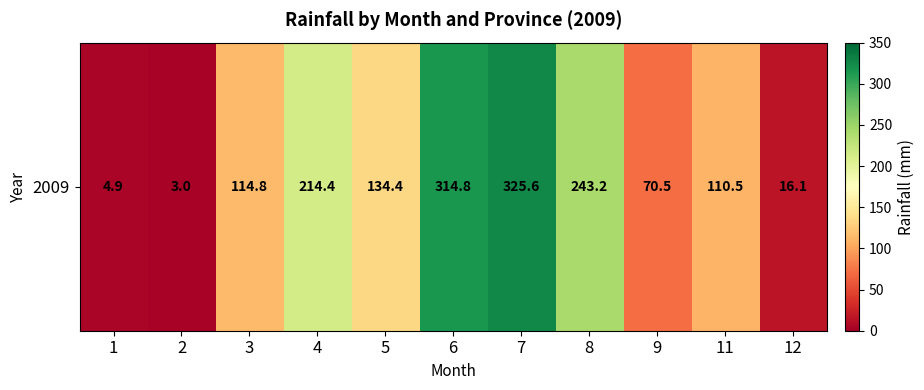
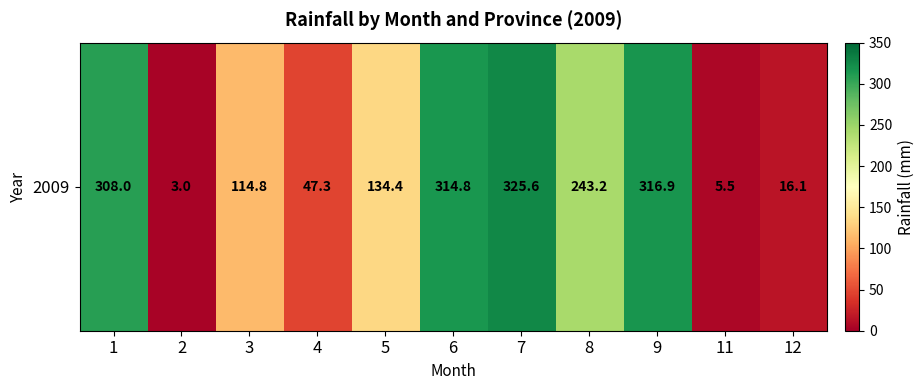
  {
    "2009": {
-     "1": 4.9,
+     "1": 308.0,
      "2": 3.0,
      "3": 114.8,
-     "4": 214.4,
+     "4": 47.3,
      "5": 134.4,
      "6": 314.8,
      "7": 325.6,
      "8": 243.2,
-     "9": 70.5,
-     "11": 110.5,
+     "9": 316.9,
+     "11": 5.5,
      "12": 16.1
    }
  }
